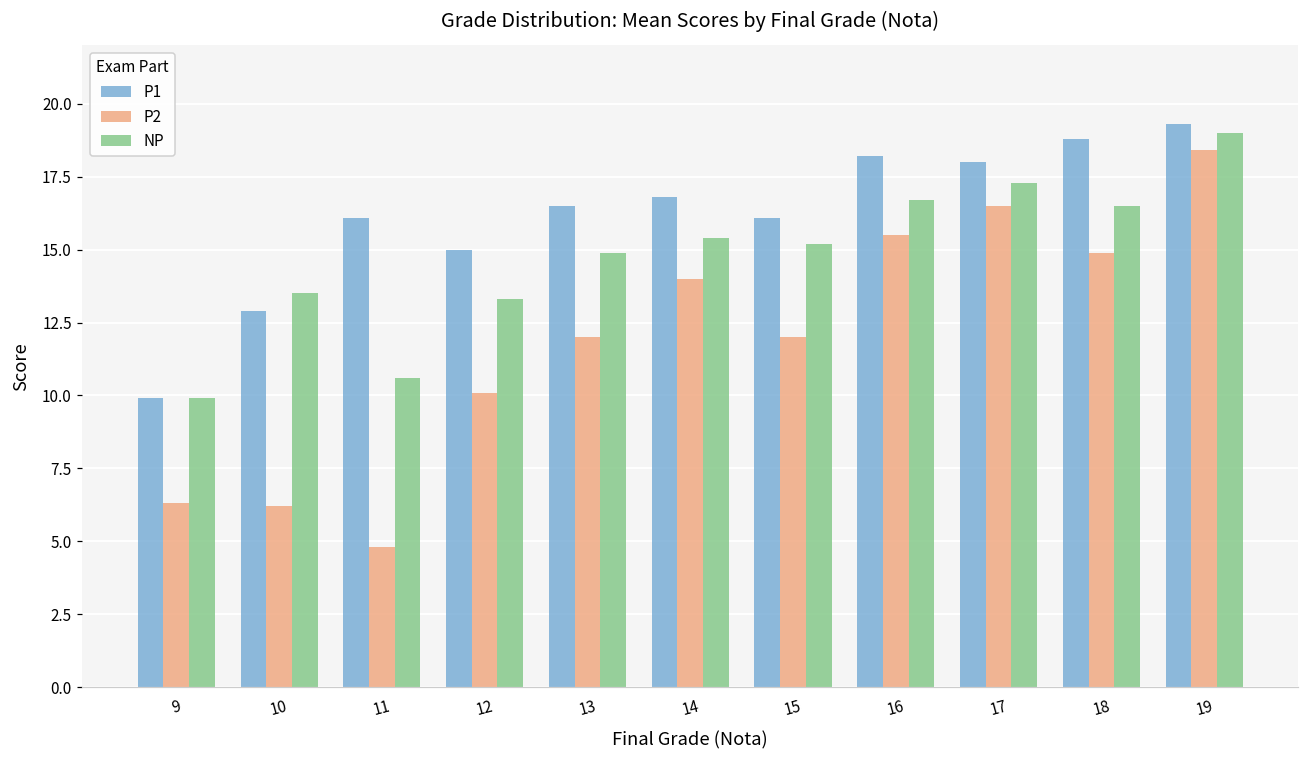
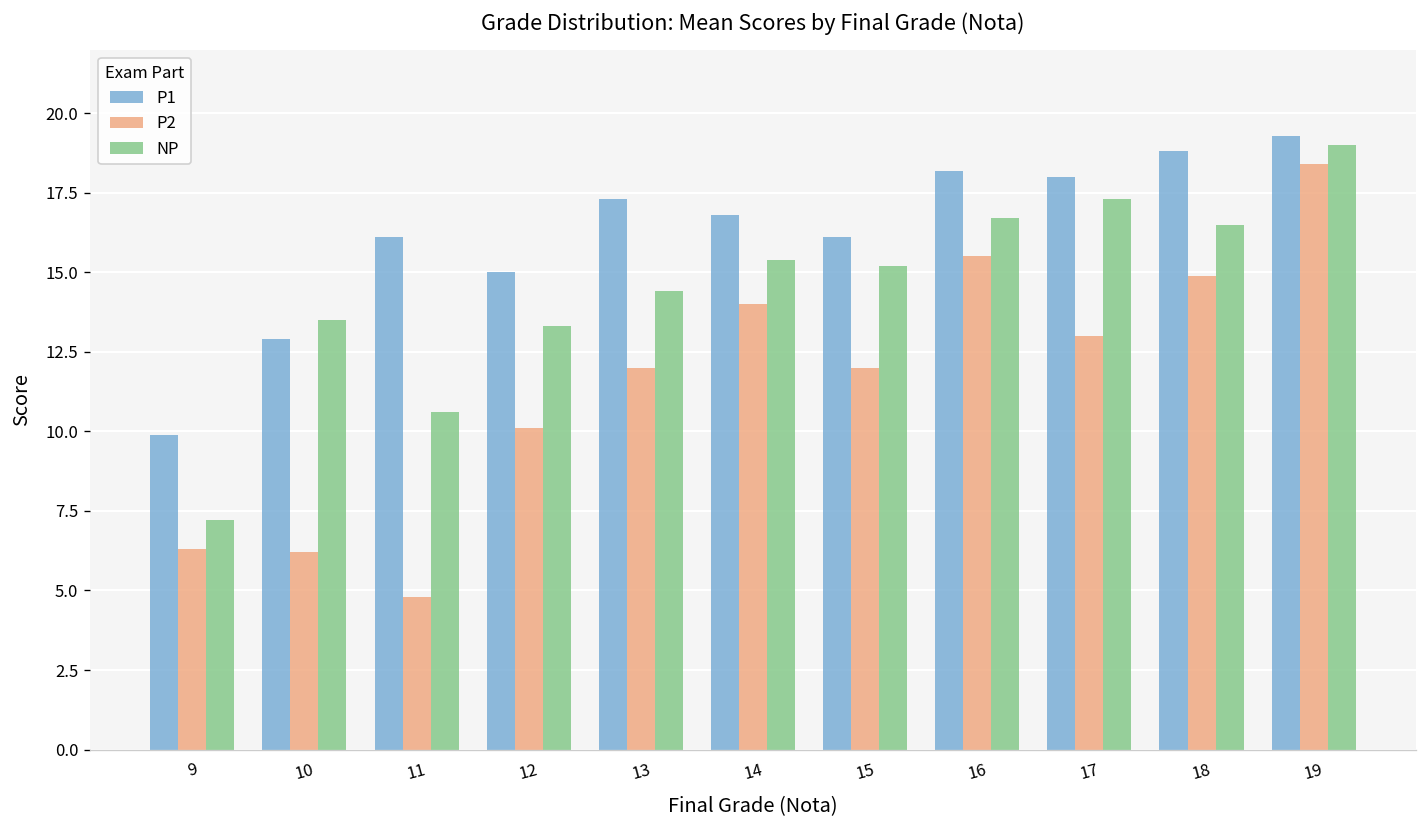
  {
    "P1": {
      "9": 9.9,
      "10": 12.9,
      "11": 16.1,
      "12": 15.0,
-     "13": 16.5,
+     "13": 17.3,
      "14": 16.8,
      "15": 16.1,
      "16": 18.2,
      "17": 18.0,
      "18": 18.8,
      "19": 19.3
    },
    "P2": {
      "9": 6.3,
      "10": 6.2,
      "11": 4.8,
      "12": 10.1,
      "13": 12.0,
      "14": 14.0,
      "15": 12.0,
      "16": 15.5,
-     "17": 16.5,
+     "17": 13.0,
      "18": 14.9,
      "19": 18.4
    },
    "NP": {
-     "9": 9.9,
+     "9": 7.2,
      "10": 13.5,
      "11": 10.6,
      "12": 13.3,
-     "13": 14.9,
+     "13": 14.4,
      "14": 15.4,
      "15": 15.2,
      "16": 16.7,
      "17": 17.3,
      "18": 16.5,
      "19": 19.0
    }
  }
